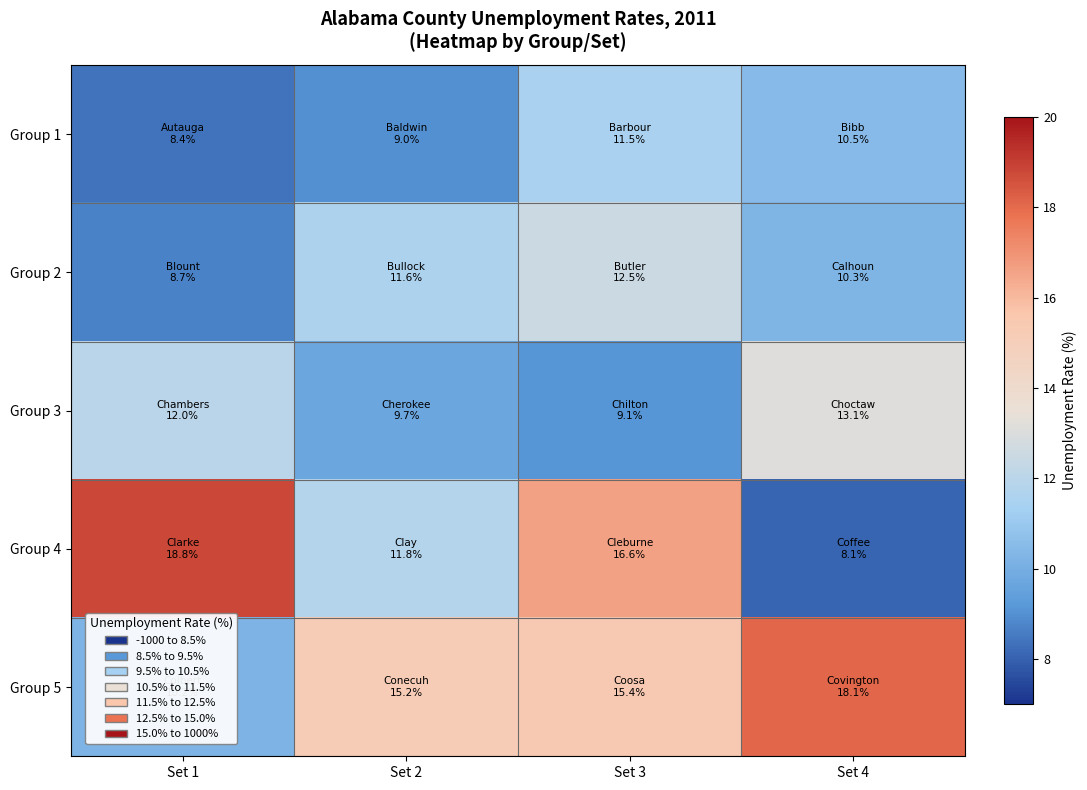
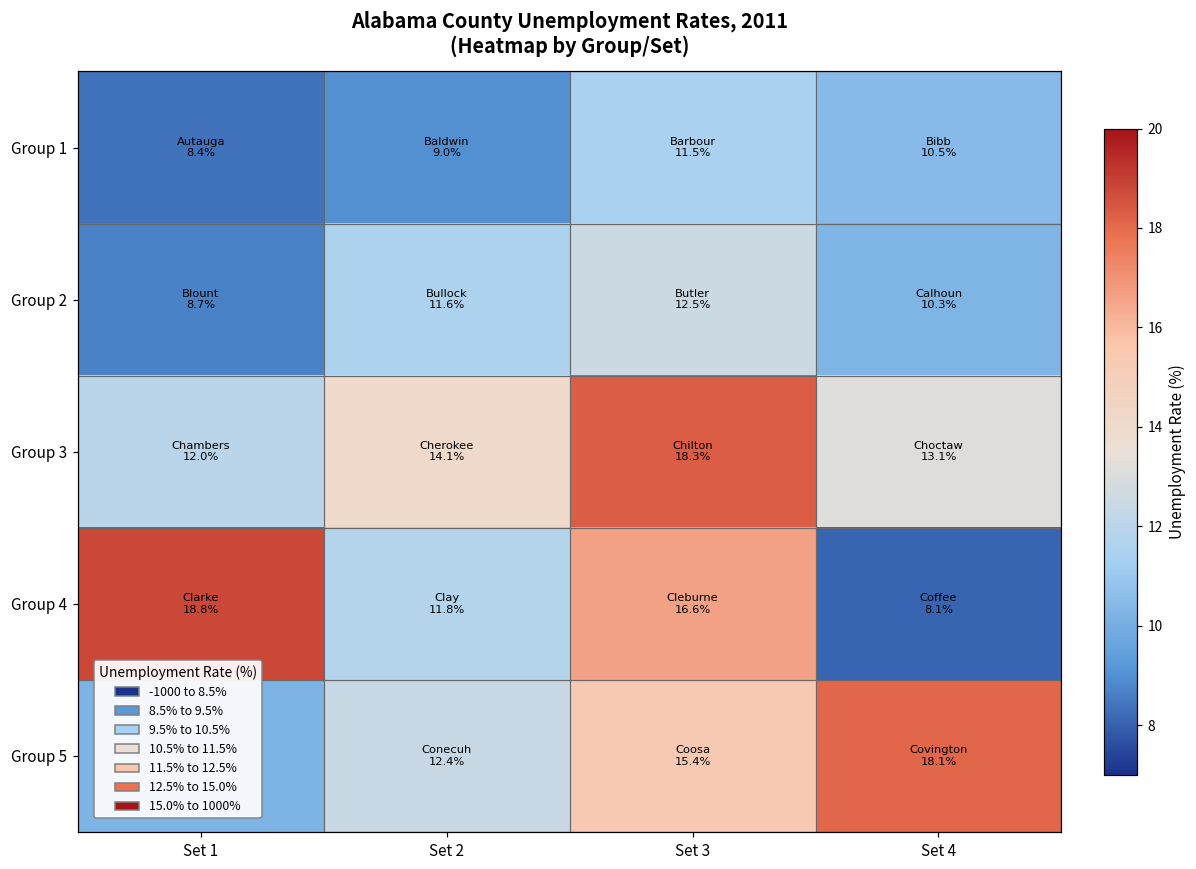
  {
    "Group 1": {
      "Set 1": "8.4%",
      "Set 2": "9.0%",
      "Set 3": "11.5%",
      "Set 4": "10.5%"
    },
    "Group 2": {
      "Set 1": "8.7%",
      "Set 2": "11.6%",
      "Set 3": "12.5%",
      "Set 4": "10.3%"
    },
    "Group 3": {
      "Set 1": "12.0%",
-     "Set 2": "9.7%",
-     "Set 3": "9.1%",
+     "Set 2": "14.1%",
+     "Set 3": "18.3%",
      "Set 4": "13.1%"
    },
    "Group 4": {
      "Set 1": "18.8%",
      "Set 2": "11.8%",
      "Set 3": "16.6%",
      "Set 4": "8.1%"
    },
    "Group 5": {
-     "Set 2": "15.2%",
+     "Set 2": "12.4%",
      "Set 3": "15.4%",
      "Set 4": "18.1%"
    }
  }
